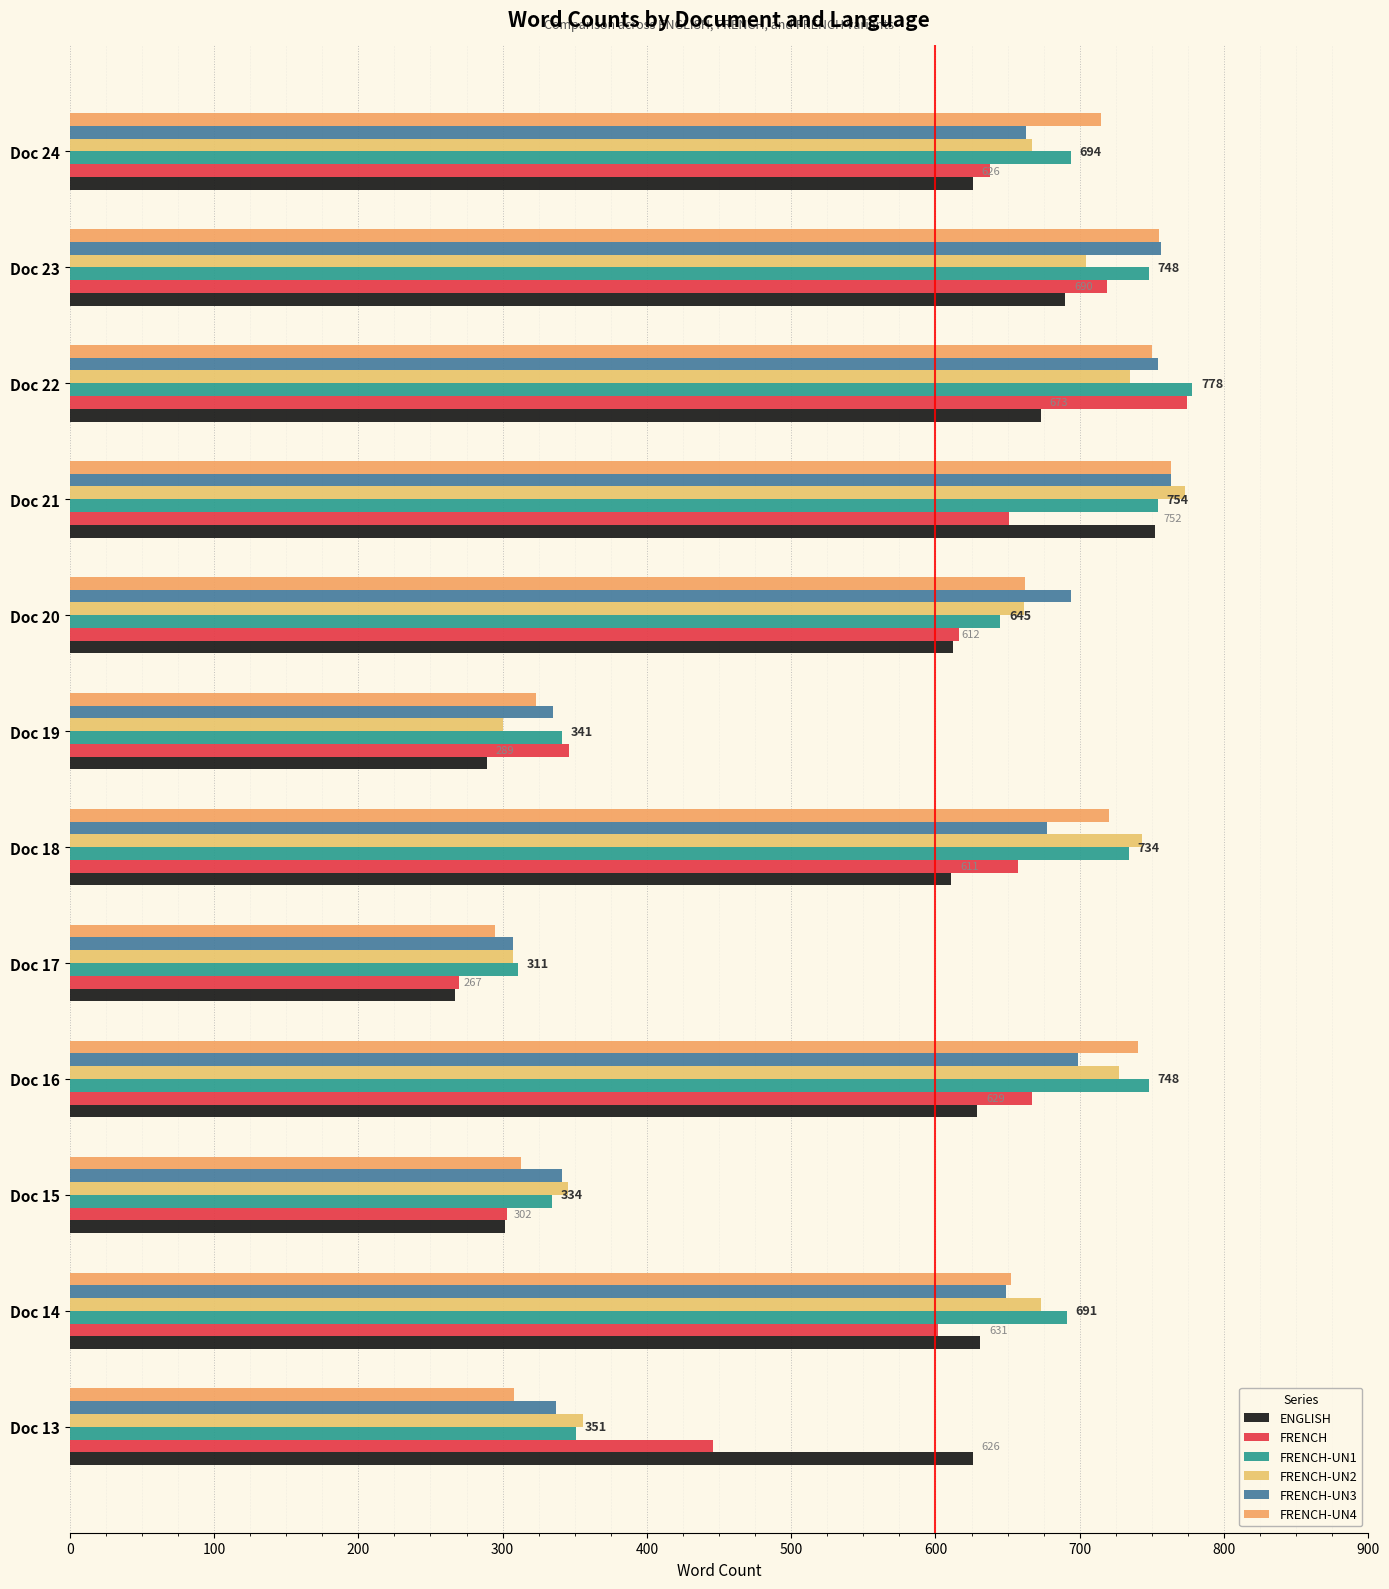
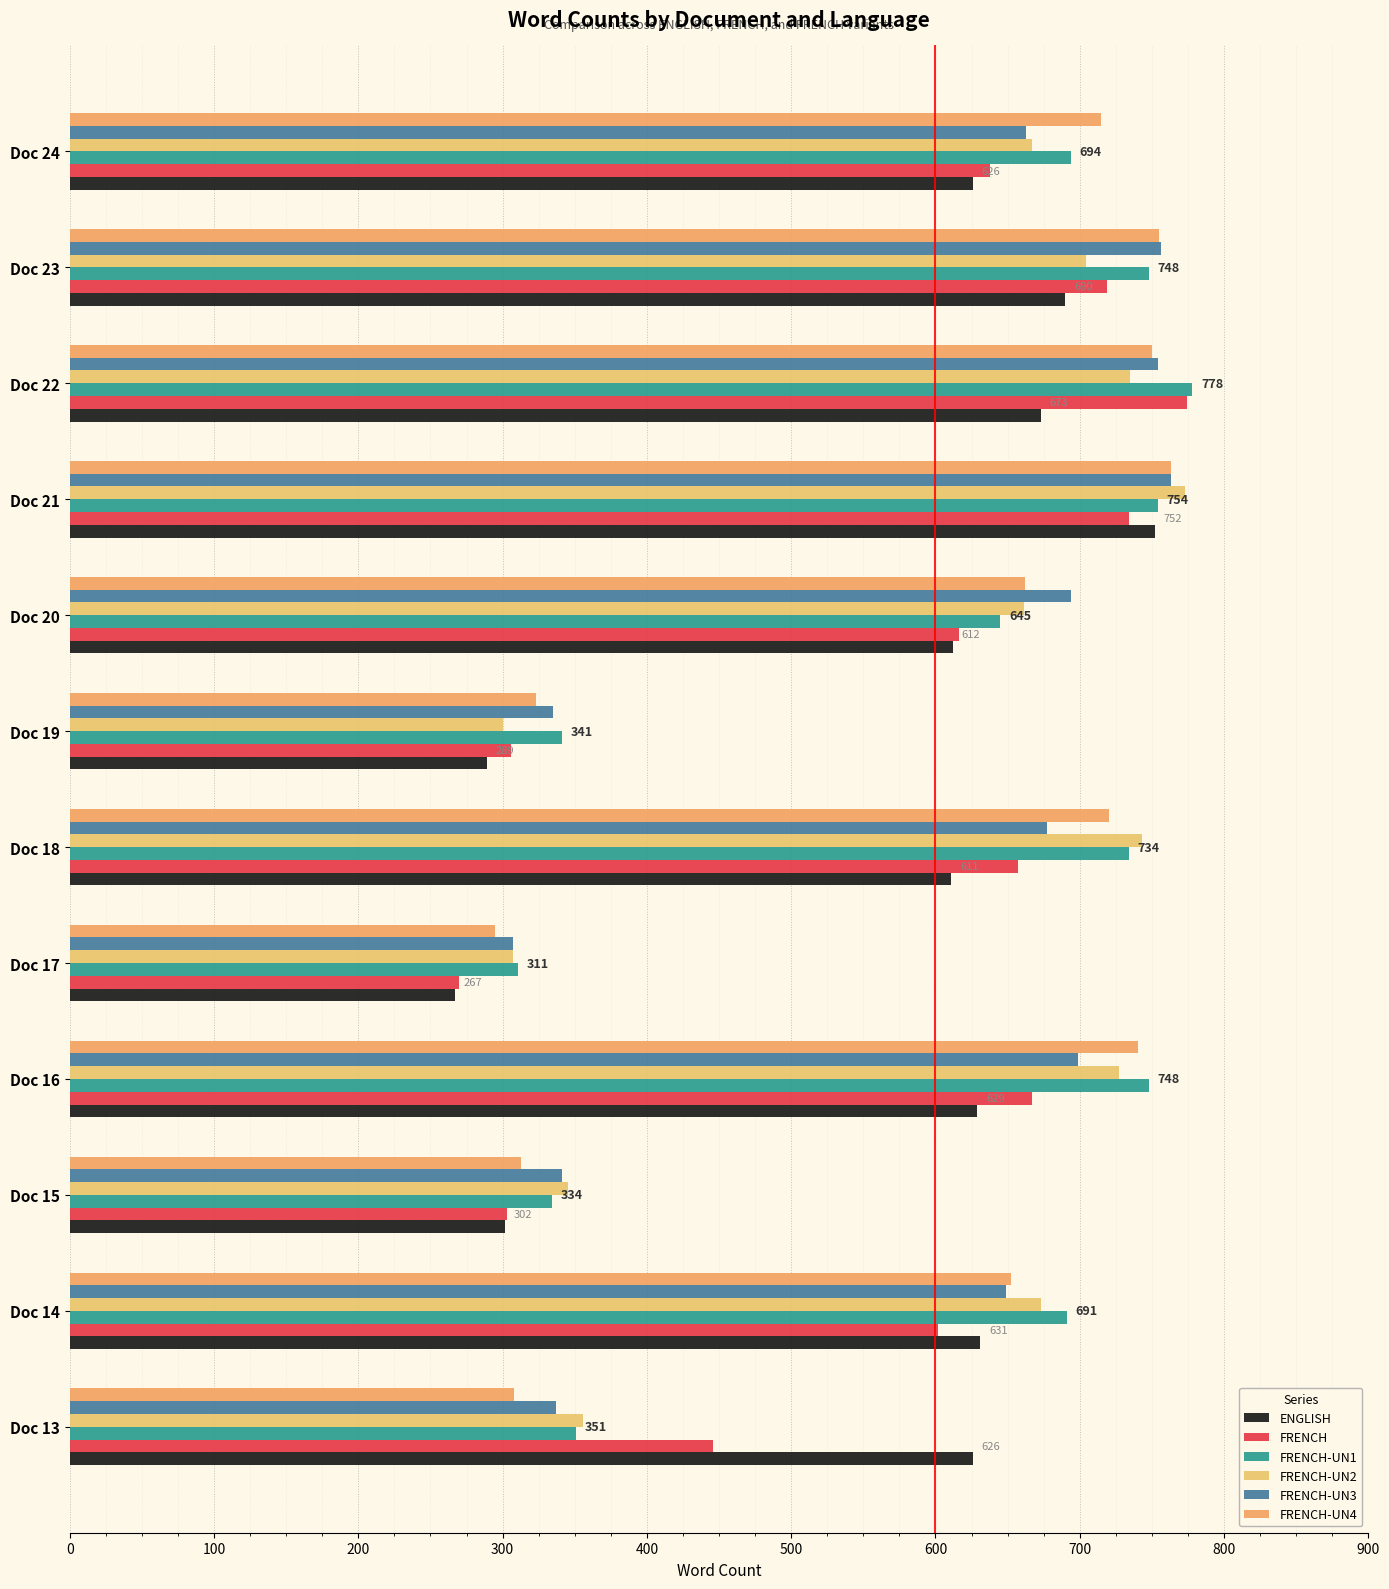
  {
    "ENGLISH": {
      "Doc 24": 626,
      "Doc 23": 690,
      "Doc 22": 673,
      "Doc 21": 752,
      "Doc 20": 612,
      "Doc 19": 289,
      "Doc 18": 611,
      "Doc 17": 267,
      "Doc 16": 629,
      "Doc 15": 302,
      "Doc 14": 631,
      "Doc 13": 626
    },
    "FRENCH": {
-     "Doc 21": 651,
-     "Doc 19": 346,
+     "Doc 21": 734,
+     "Doc 19": 306,
      "Doc 14": 602,
      "Doc 13": 446
    }
  }
